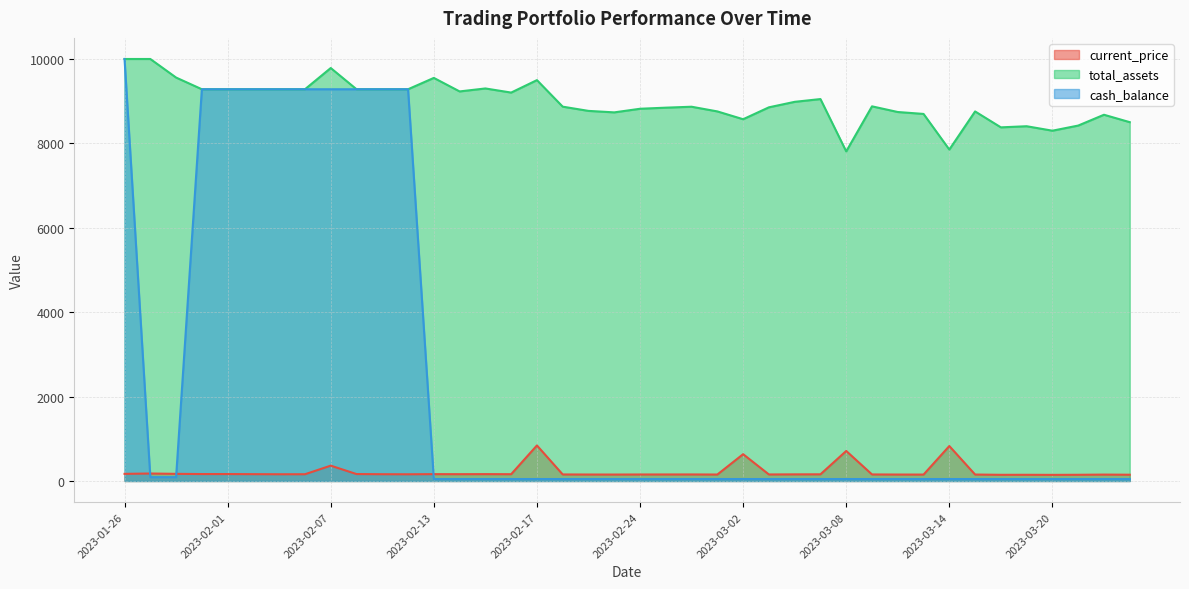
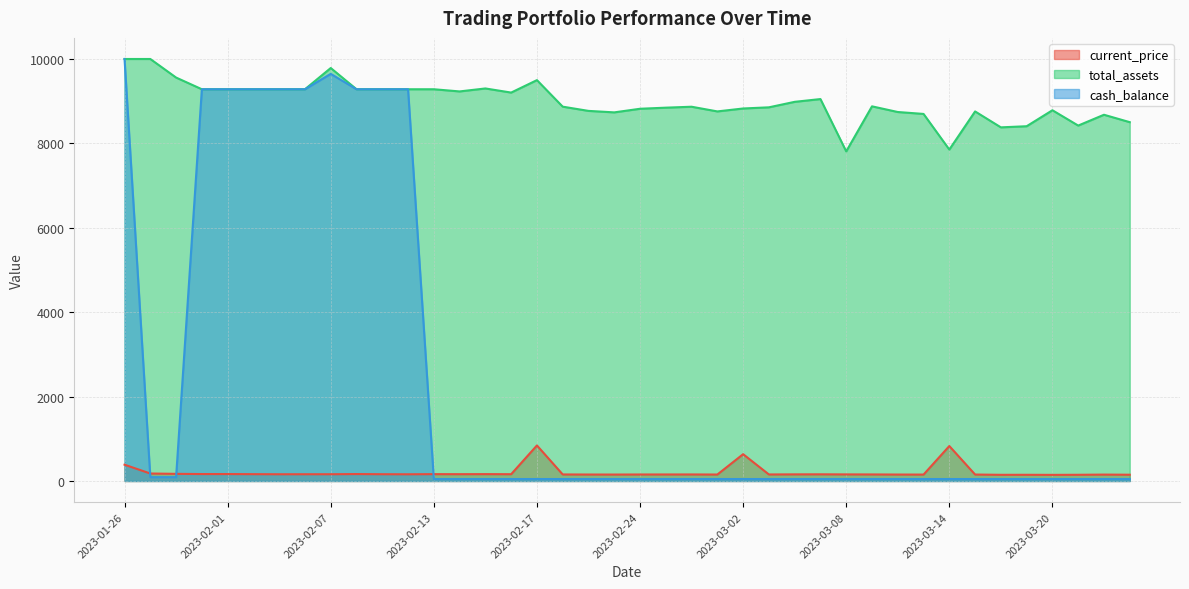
  {
    "current_price": {
-     "2023-01-26": 200,
+     "2023-01-26": 400,
      "2023-02-01": 200,
-     "2023-02-07": 400,
+     "2023-02-07": 200,
      "2023-02-13": 200,
      "2023-02-17": 800,
      "2023-02-24": 200,
      "2023-03-02": 600,
-     "2023-03-08": 700,
+     "2023-03-08": 200,
      "2023-03-14": 800,
      "2023-03-20": 100
    },
    "total_assets": {
      "2023-02-07": 9800,
-     "2023-02-13": 9600,
+     "2023-02-13": 9300,
      "2023-02-17": 9500,
      "2023-02-24": 8800,
-     "2023-03-02": 8600,
+     "2023-03-02": 8800,
      "2023-03-08": 7800,
      "2023-03-14": 7900,
-     "2023-03-20": 8300
+     "2023-03-20": 8800
    },
    "cash_balance": {
-     "2023-02-07": 9300,
+     "2023-02-07": 9600,
      "2023-02-13": 0,
      "2023-02-17": 0,
      "2023-02-24": 0,
      "2023-03-02": 0,
      "2023-03-08": 0,
      "2023-03-14": 0,
      "2023-03-20": 0
    }
  }
